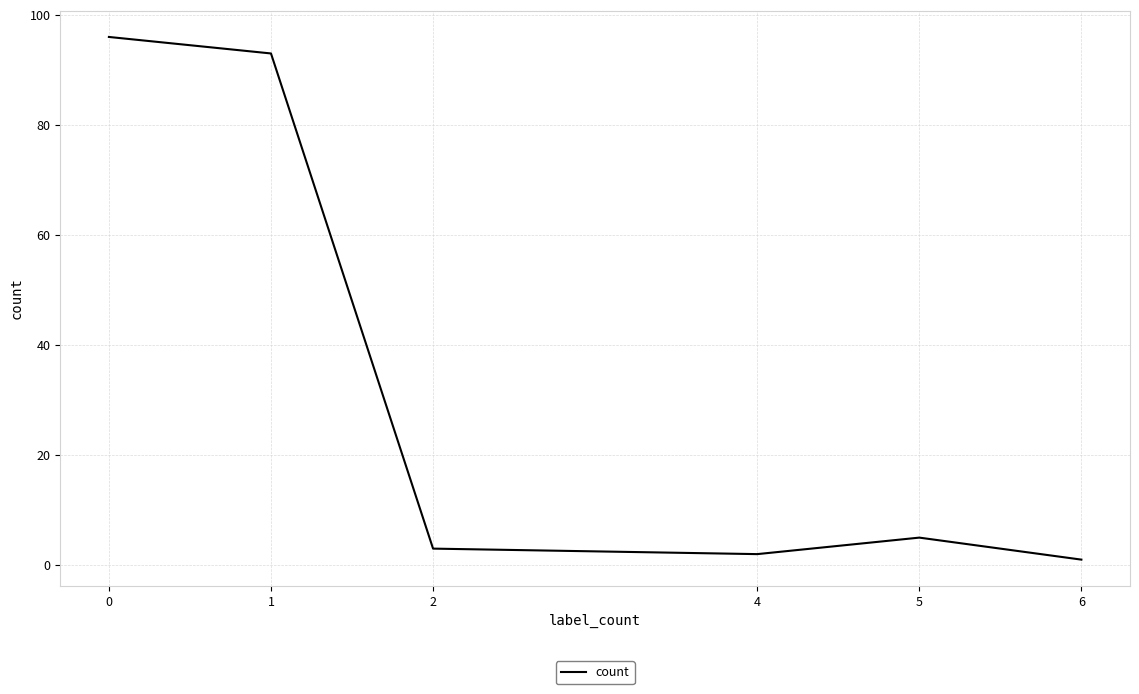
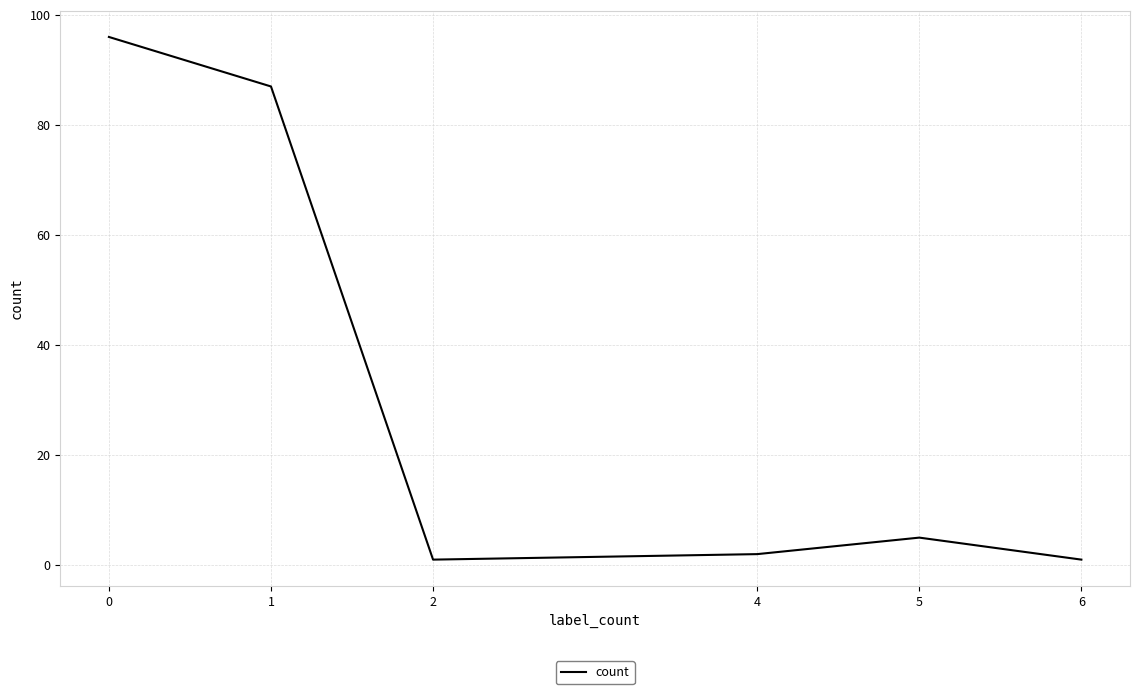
  {
    "0": 96,
-   "1": 93,
-   "2": 3,
+   "1": 87,
+   "2": 1,
    "4": 2,
    "5": 5,
    "6": 1
  }
